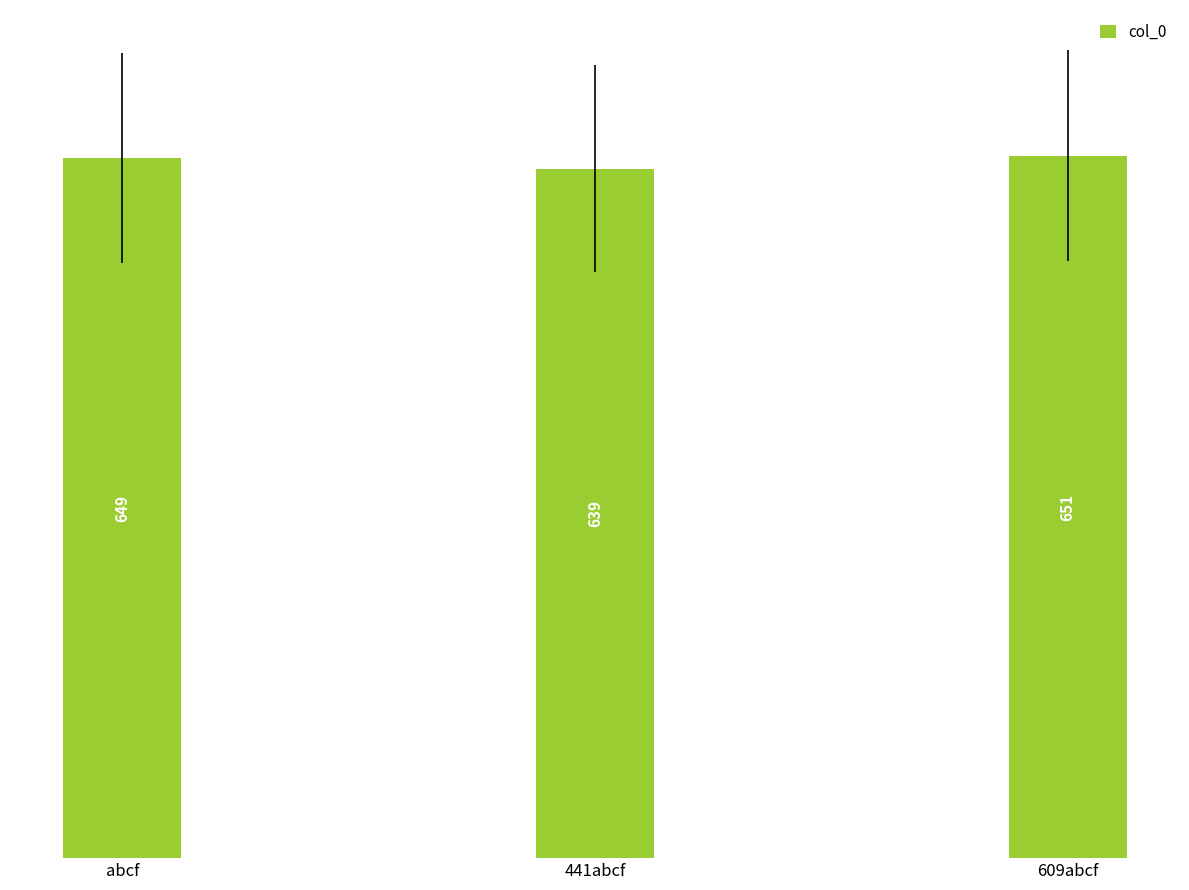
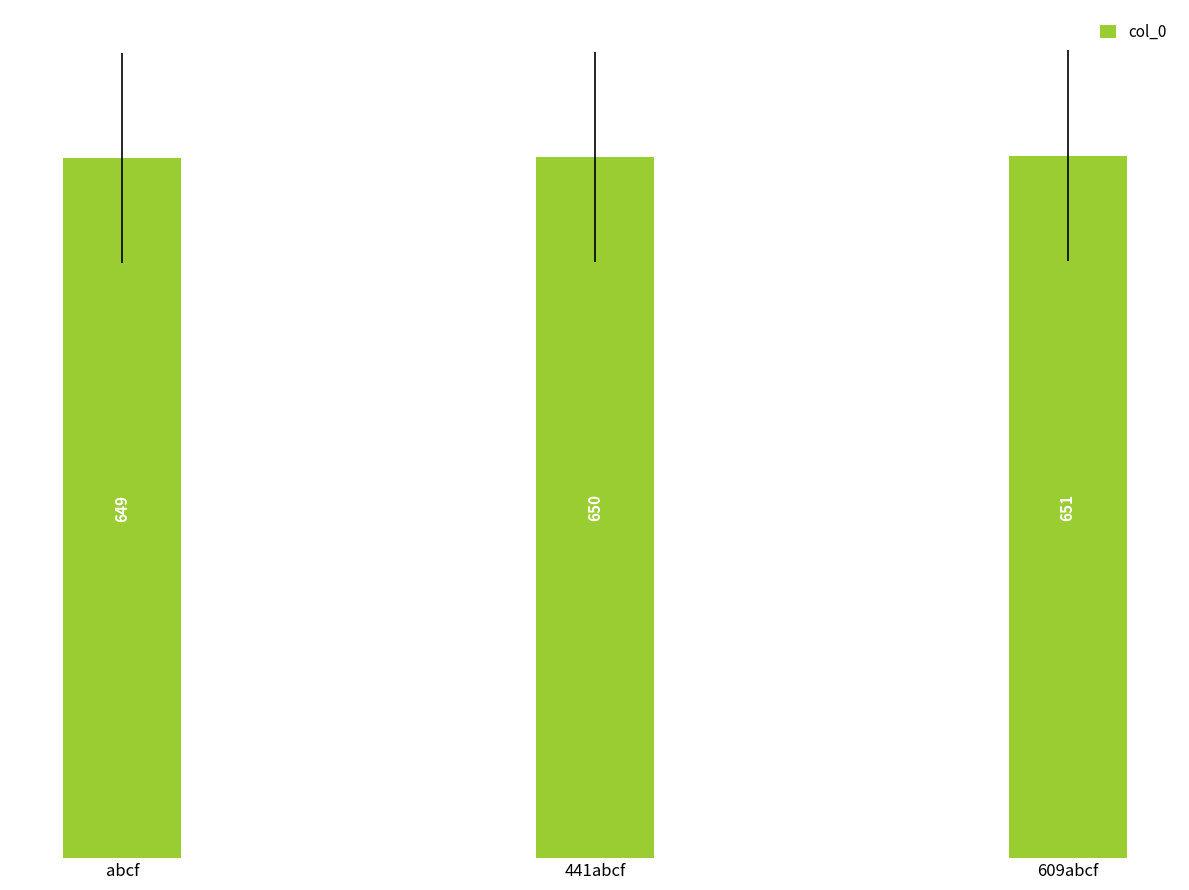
  {
    "abcf": 649,
-   "441abcf": 639,
+   "441abcf": 650,
    "609abcf": 651
  }
